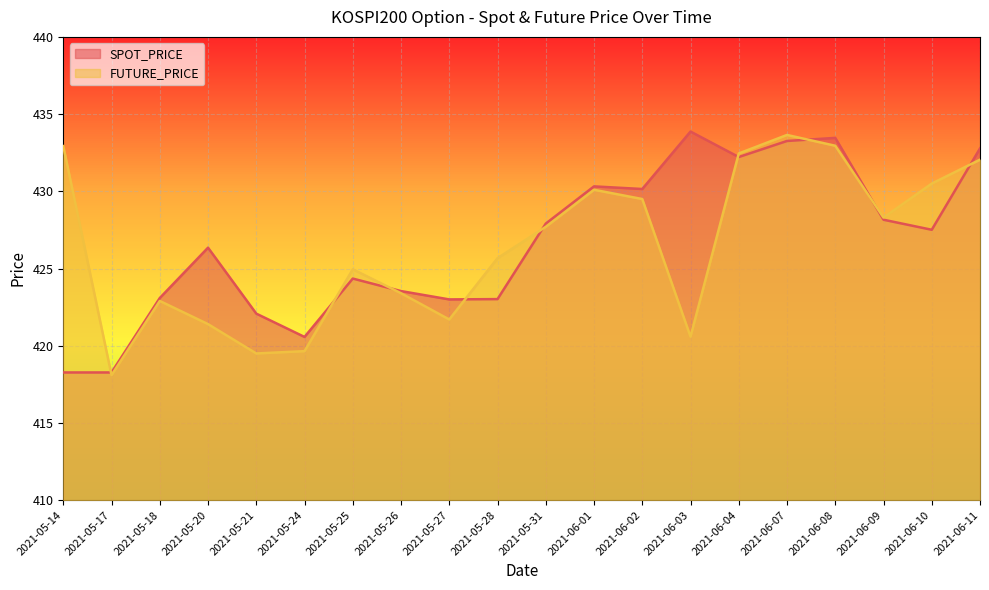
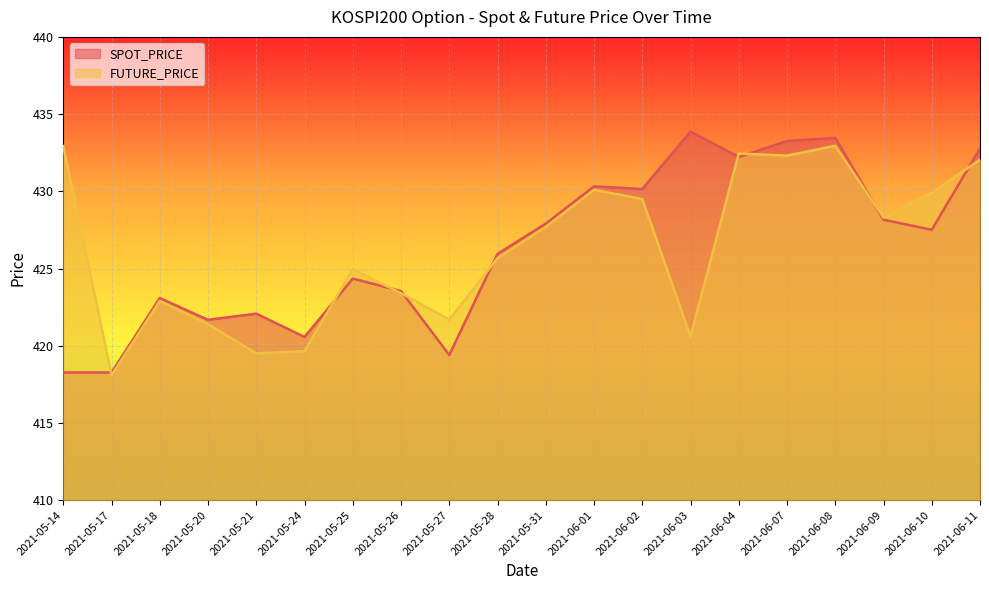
  {
    "SPOT_PRICE": {
      "2021-05-14": 418.3,
      "2021-05-17": 418.3,
      "2021-05-18": 423.1,
-     "2021-05-20": 426.4,
+     "2021-05-20": 421.7,
      "2021-05-21": 422.1,
      "2021-05-24": 420.6,
      "2021-05-25": 424.4,
-     "2021-05-27": 423.0,
-     "2021-05-28": 423.0,
+     "2021-05-27": 419.4,
+     "2021-05-28": 426.0,
      "2021-05-31": 427.9,
      "2021-06-01": 430.3,
      "2021-06-02": 430.2,
      "2021-06-03": 433.9,
      "2021-06-04": 432.2,
      "2021-06-07": 433.3,
      "2021-06-08": 433.5,
      "2021-06-10": 427.5,
      "2021-06-11": 432.8
    },
    "FUTURE_PRICE": {
      "2021-05-14": 432.9,
      "2021-05-17": 418.1,
      "2021-05-18": 422.9,
      "2021-05-20": 421.4,
      "2021-05-21": 419.5,
      "2021-05-24": 419.7,
      "2021-05-25": 425.0,
      "2021-05-27": 421.7,
      "2021-05-28": 425.7,
      "2021-05-31": 427.7,
      "2021-06-01": 430.1,
      "2021-06-02": 429.5,
      "2021-06-03": 420.6,
      "2021-06-04": 432.5,
-     "2021-06-07": 433.7,
+     "2021-06-07": 432.3,
      "2021-06-08": 433.0,
-     "2021-06-10": 430.5,
+     "2021-06-10": 429.9,
      "2021-06-11": 432.1
    }
  }
